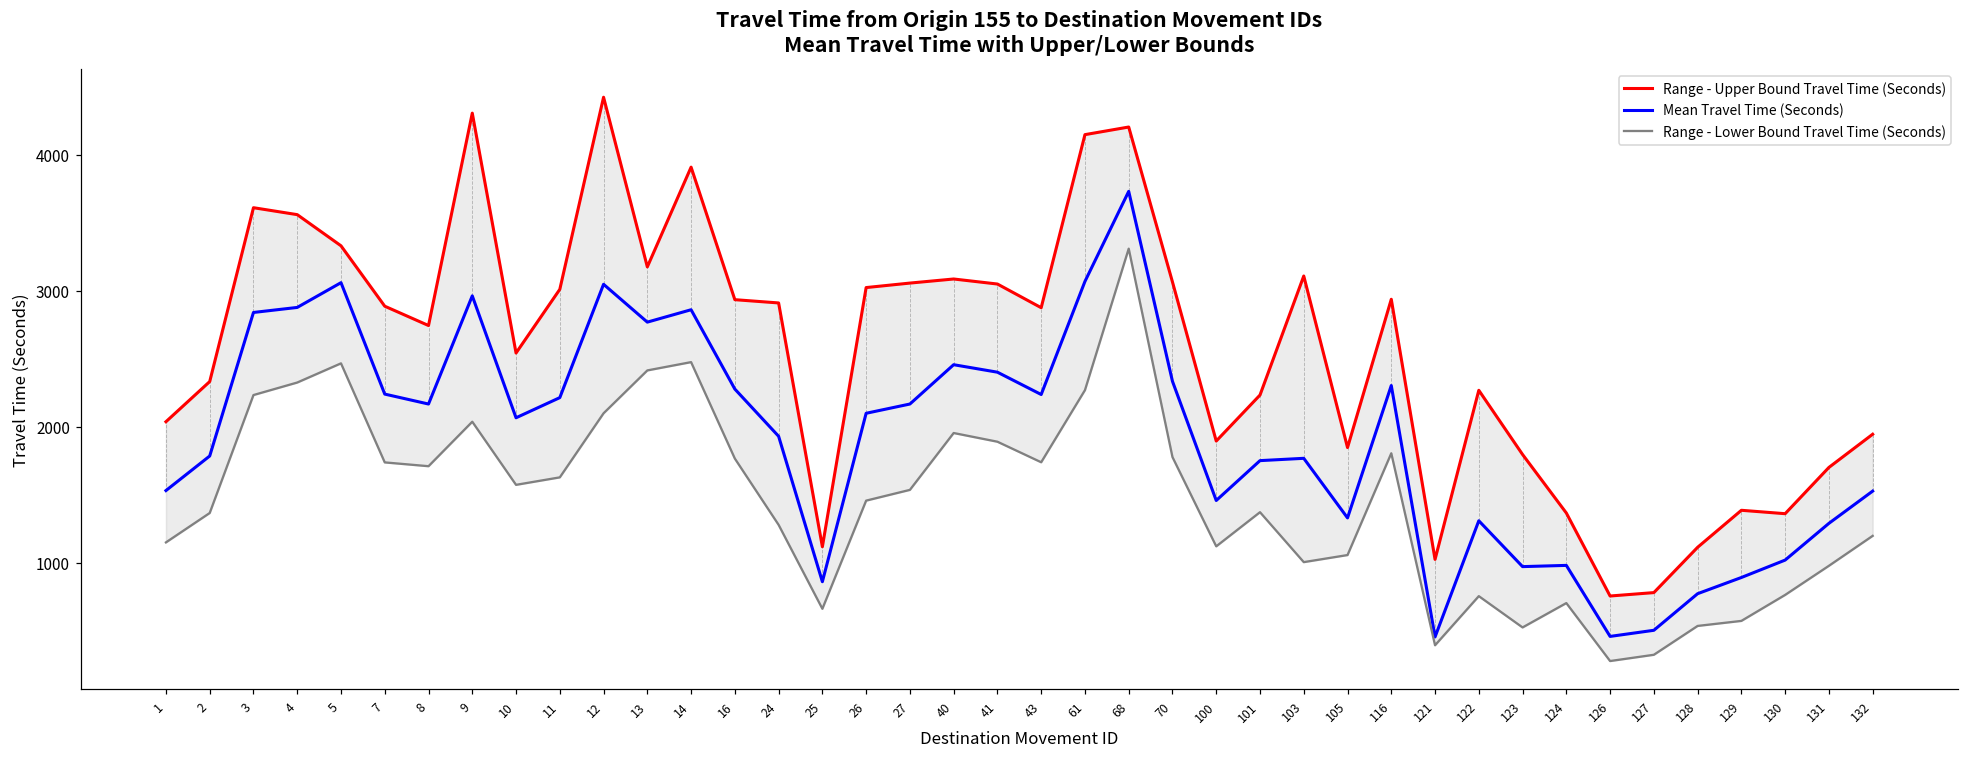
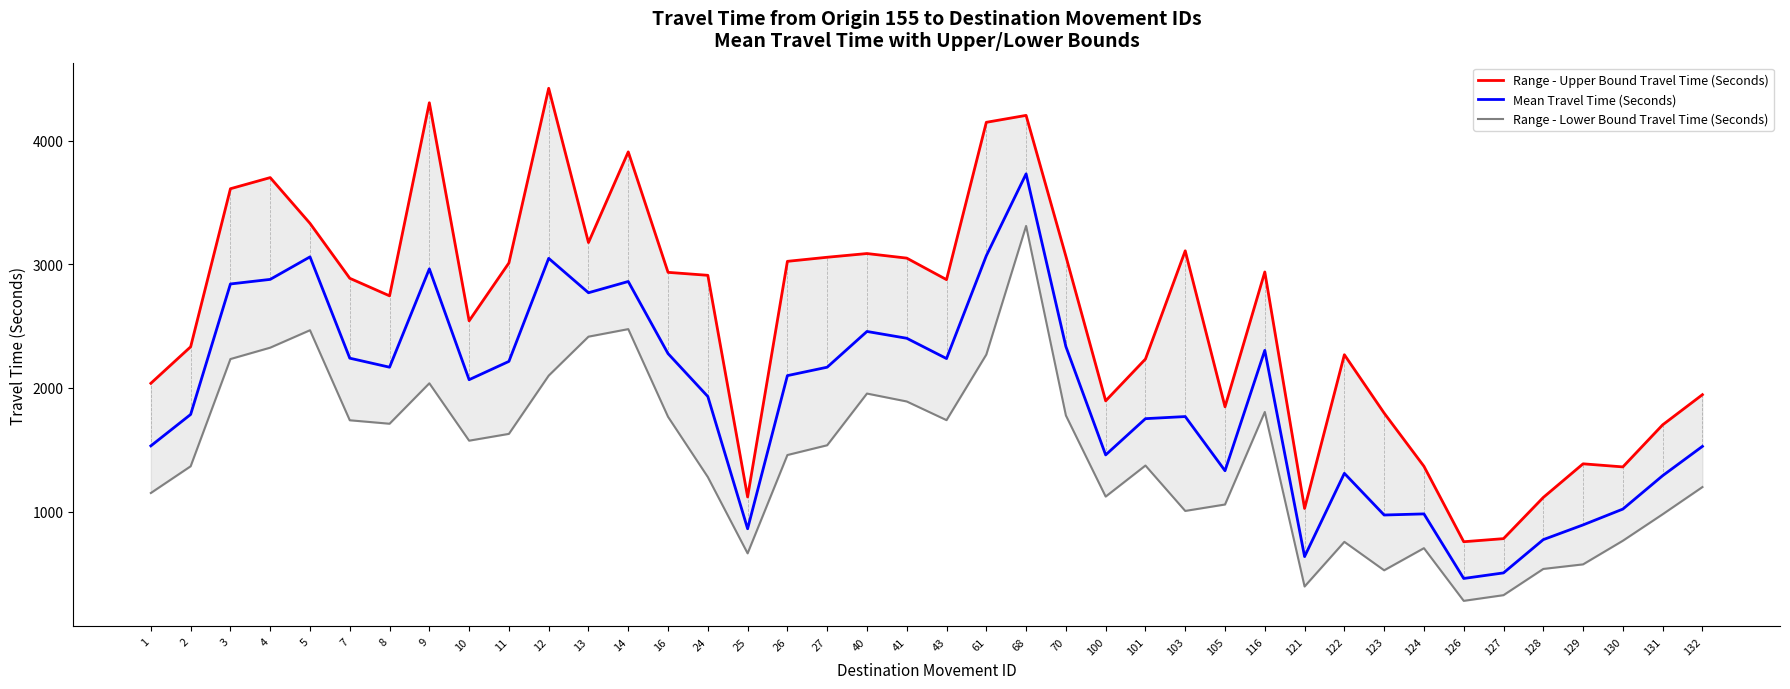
  {
    "Range - Upper Bound Travel Time (Seconds)": {
-     "4": 3560
+     "4": 3700
    },
    "Mean Travel Time (Seconds)": {
-     "121": 460
+     "121": 640
    }
  }
